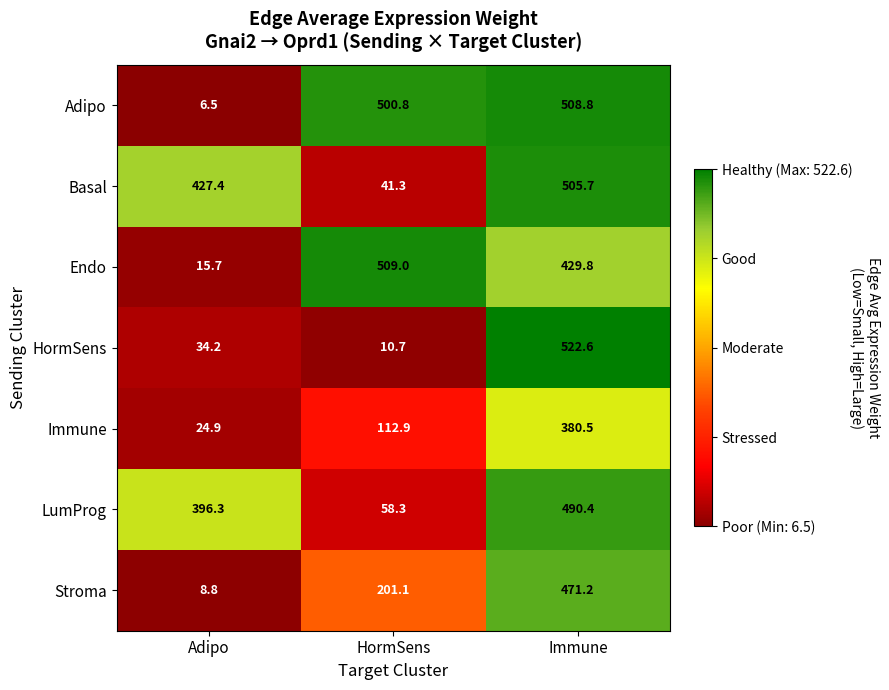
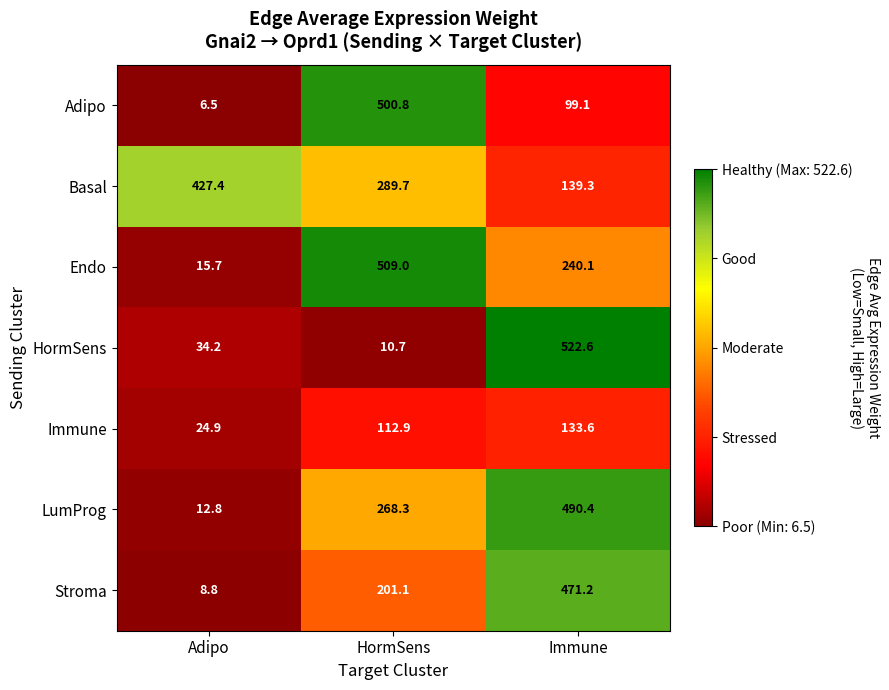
  {
    "Adipo": {
      "Adipo": 6.5,
      "HormSens": 500.8,
-     "Immune": 508.8
+     "Immune": 99.1
    },
    "Basal": {
      "Adipo": 427.4,
-     "HormSens": 41.3,
-     "Immune": 505.7
+     "HormSens": 289.7,
+     "Immune": 139.3
    },
    "Endo": {
      "Adipo": 15.7,
      "HormSens": 509.0,
-     "Immune": 429.8
+     "Immune": 240.1
    },
    "HormSens": {
      "Adipo": 34.2,
      "HormSens": 10.7,
      "Immune": 522.6
    },
    "Immune": {
      "Adipo": 24.9,
      "HormSens": 112.9,
-     "Immune": 380.5
+     "Immune": 133.6
    },
    "LumProg": {
-     "Adipo": 396.3,
-     "HormSens": 58.3,
+     "Adipo": 12.8,
+     "HormSens": 268.3,
      "Immune": 490.4
    },
    "Stroma": {
      "Adipo": 8.8,
      "HormSens": 201.1,
      "Immune": 471.2
    }
  }
